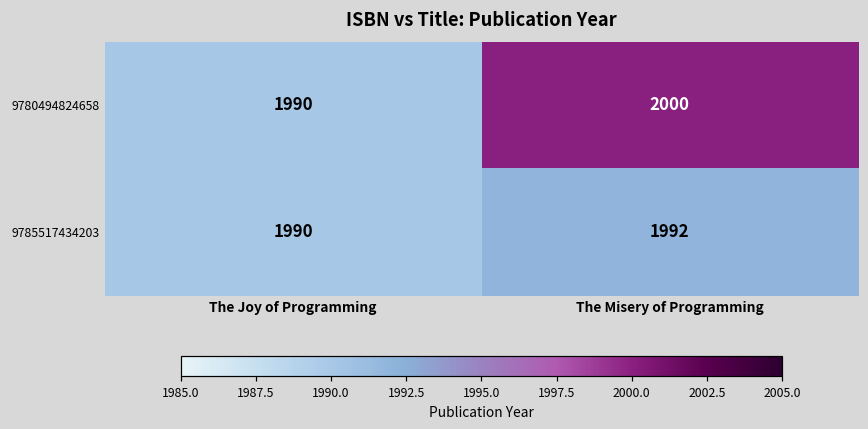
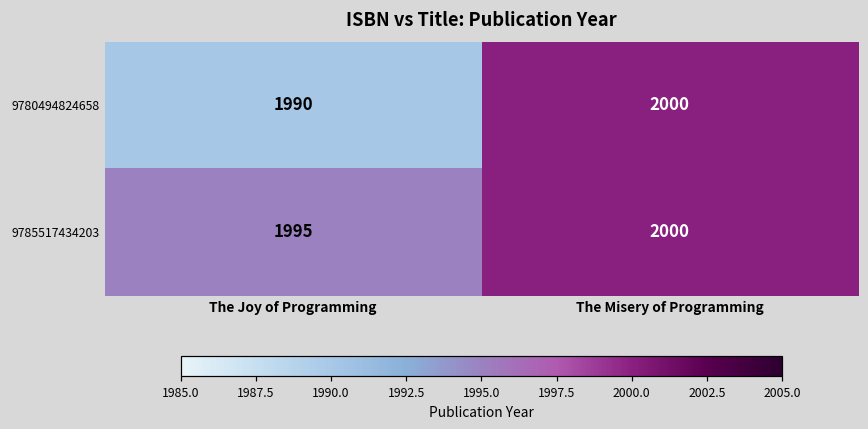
  {
    "9780494824658": {
      "The Joy of Programming": 1990,
      "The Misery of Programming": 2000
    },
    "9785517434203": {
-     "The Joy of Programming": 1990,
-     "The Misery of Programming": 1992
+     "The Joy of Programming": 1995,
+     "The Misery of Programming": 2000
    }
  }
